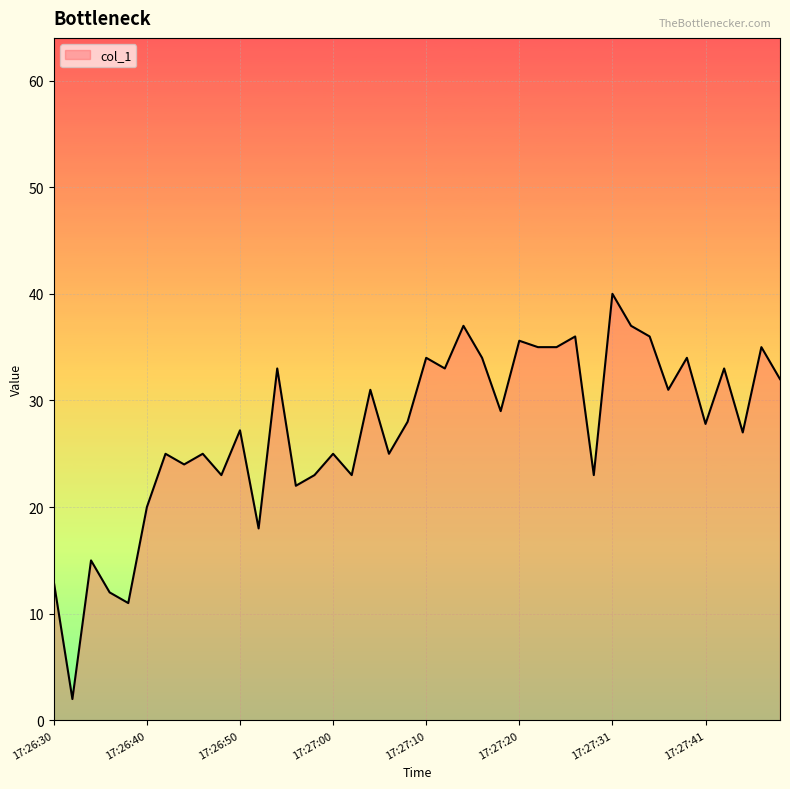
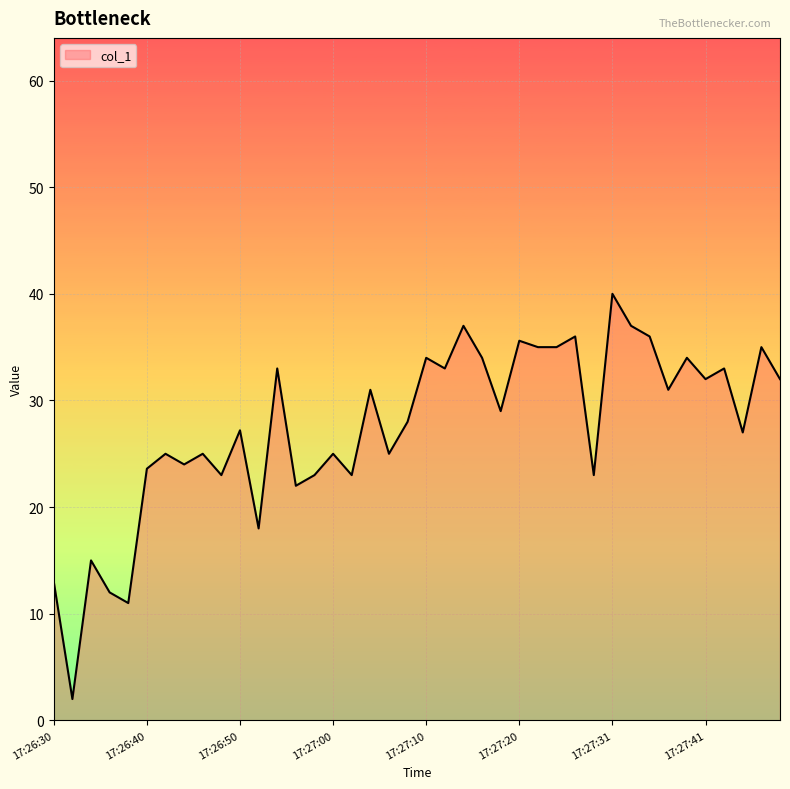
  {
    "17:26:30": 13.0,
-   "17:26:40": 20.0,
+   "17:26:40": 23.6,
    "17:26:50": 27.2,
    "17:27:00": 25.0,
    "17:27:10": 34.0,
    "17:27:20": 35.6,
    "17:27:31": 40.0,
-   "17:27:41": 27.8
+   "17:27:41": 32.0
  }
